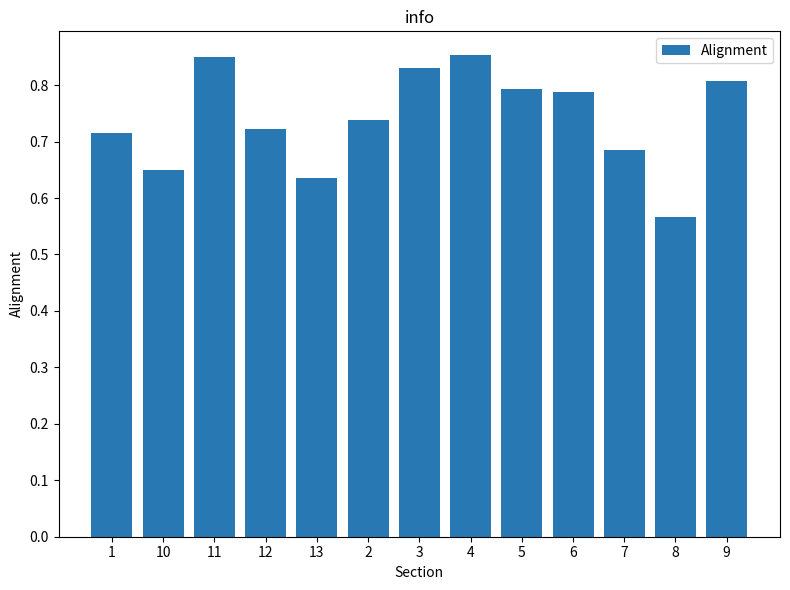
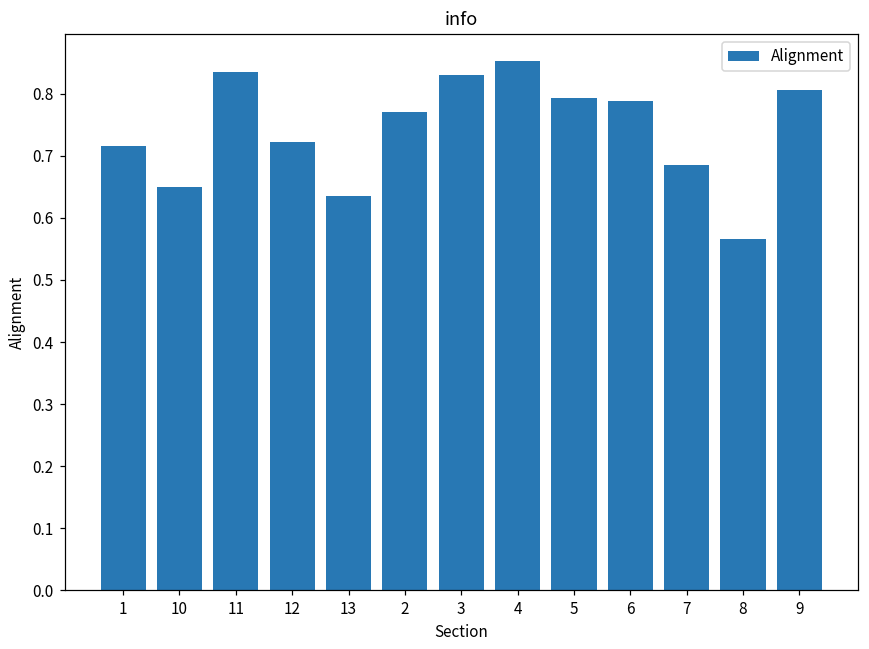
  {
    "1": 0.72,
    "10": 0.65,
-   "11": 0.85,
+   "11": 0.83,
    "12": 0.72,
    "13": 0.64,
-   "2": 0.74,
+   "2": 0.77,
    "3": 0.83,
    "4": 0.85,
    "5": 0.79,
    "6": 0.79,
    "7": 0.68,
    "8": 0.57,
    "9": 0.81
  }
